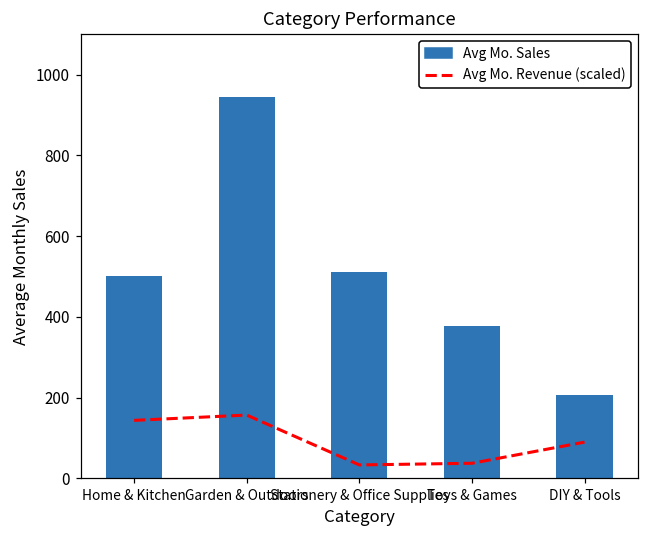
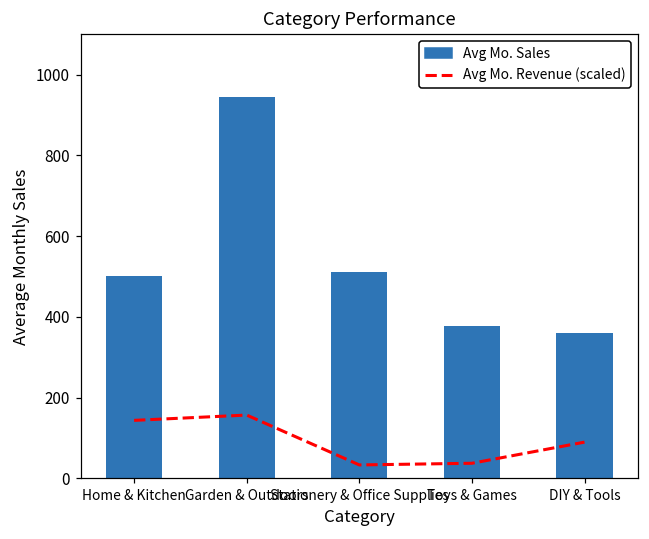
  {
    "Avg Mo. Revenue (scaled)": {
      "Home & Kitchen": 140,
      "DIY & Tools": 90
    },
    "Avg Mo. Sales": {
      "Home & Kitchen": 500,
-     "DIY & Tools": 210
+     "DIY & Tools": 360
    }
  }
